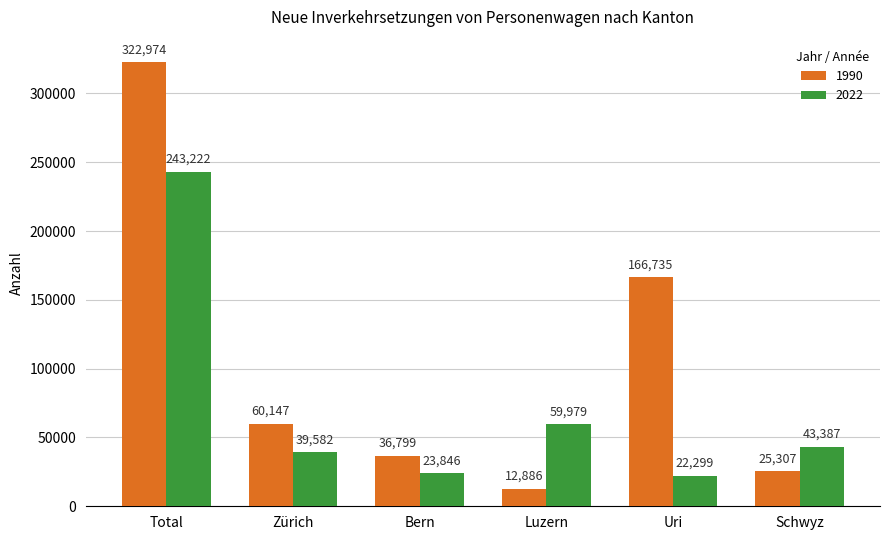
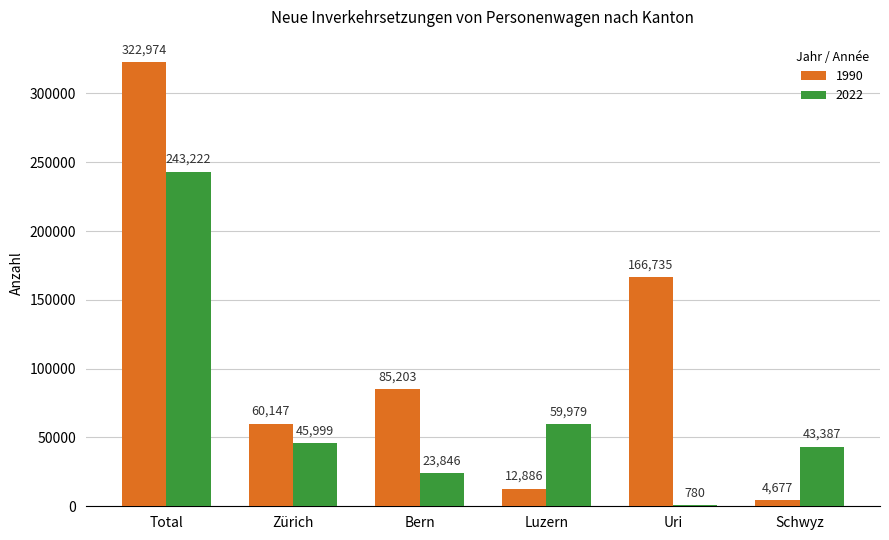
  {
    "1990": {
      "Total": "322,974",
      "Zürich": "60,147",
-     "Bern": "36,799",
+     "Bern": "85,203",
      "Luzern": "12,886",
      "Uri": "166,735",
-     "Schwyz": "25,307"
+     "Schwyz": "4,677"
    },
    "2022": {
      "Total": "243,222",
-     "Zürich": "39,582",
+     "Zürich": "45,999",
      "Bern": "23,846",
      "Luzern": "59,979",
-     "Uri": "22,299",
+     "Uri": "780",
      "Schwyz": "43,387"
    }
  }
